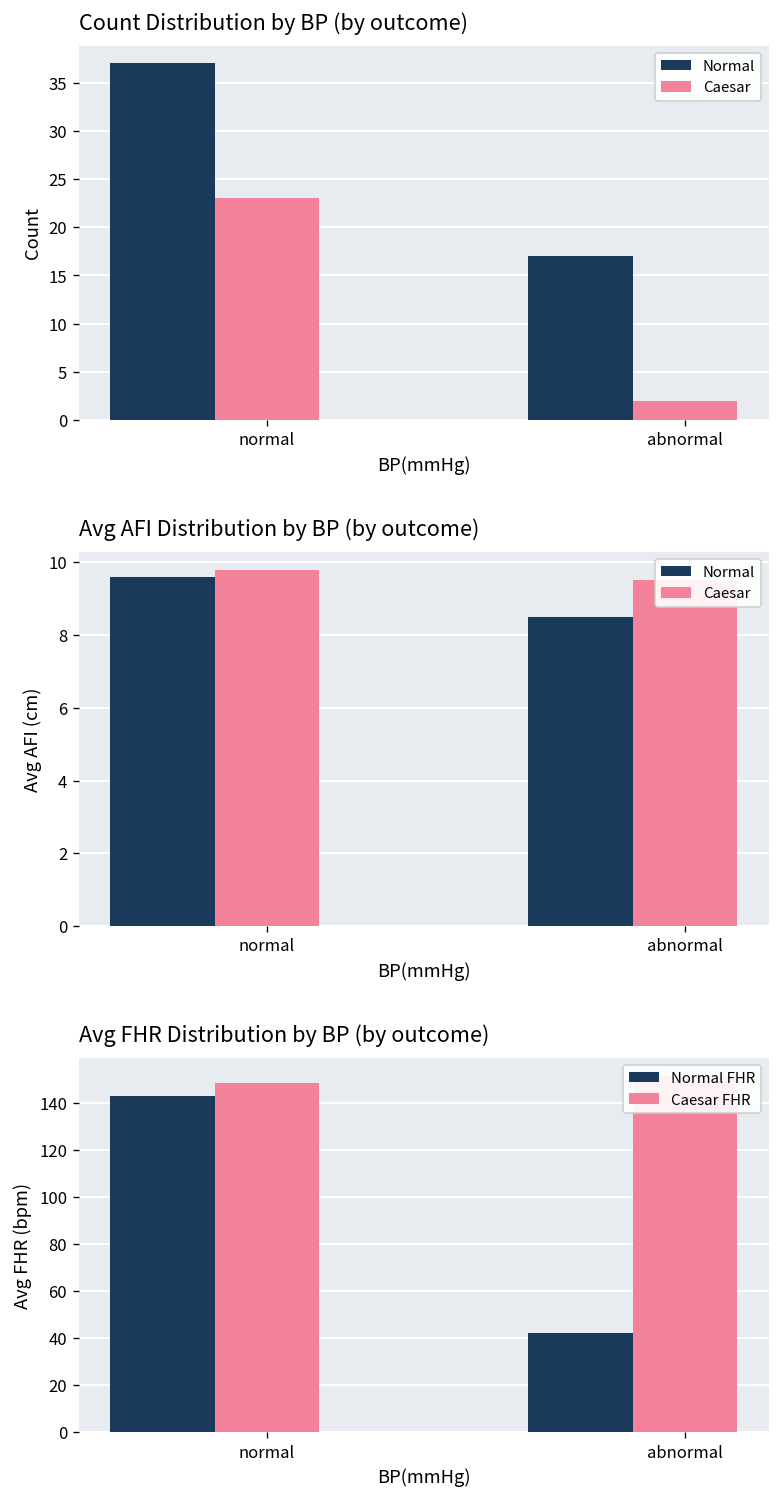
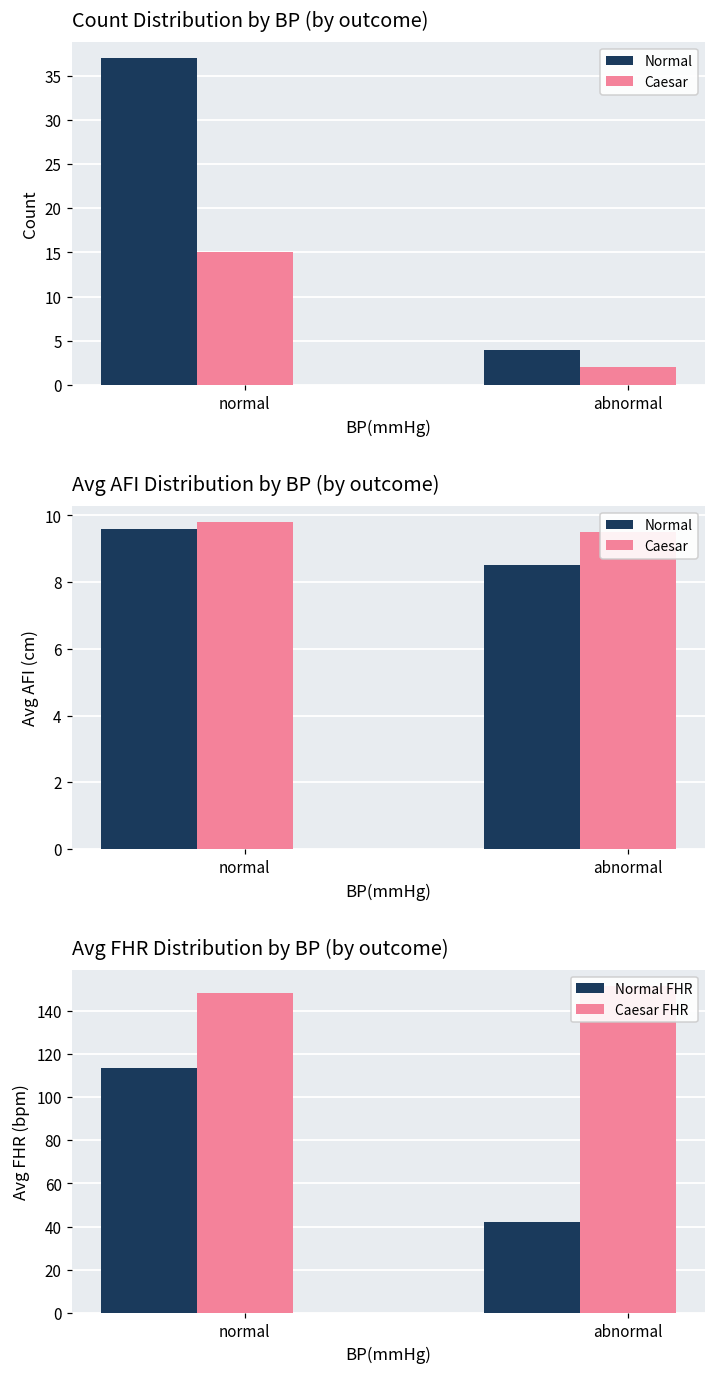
  {
    "Count Distribution by BP (by outcome)": {
      "Normal": {
        "normal": 37,
-       "abnormal": 17
+       "abnormal": 4
      },
      "Caesar": {
-       "normal": 23,
+       "normal": 15,
        "abnormal": 2
      }
    },
    "Avg AFI Distribution by BP (by outcome)": {
      "Normal": {
        "normal": 9.6,
        "abnormal": 8.5
      },
      "Caesar": {
        "normal": 9.8
      }
    },
    "Avg FHR Distribution by BP (by outcome)": {
      "Normal FHR": {
-       "normal": 143,
+       "normal": 114,
        "abnormal": 42
      },
      "Caesar FHR": {
        "normal": 148
      }
    }
  }
